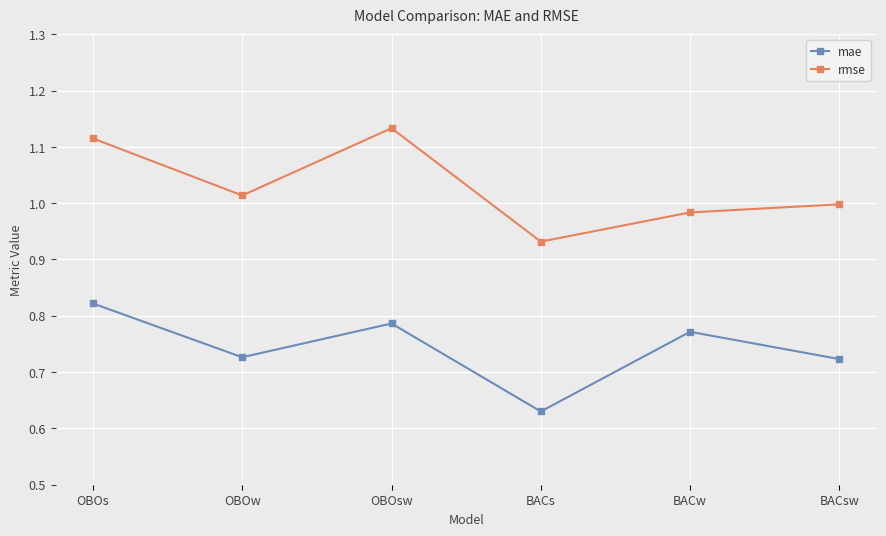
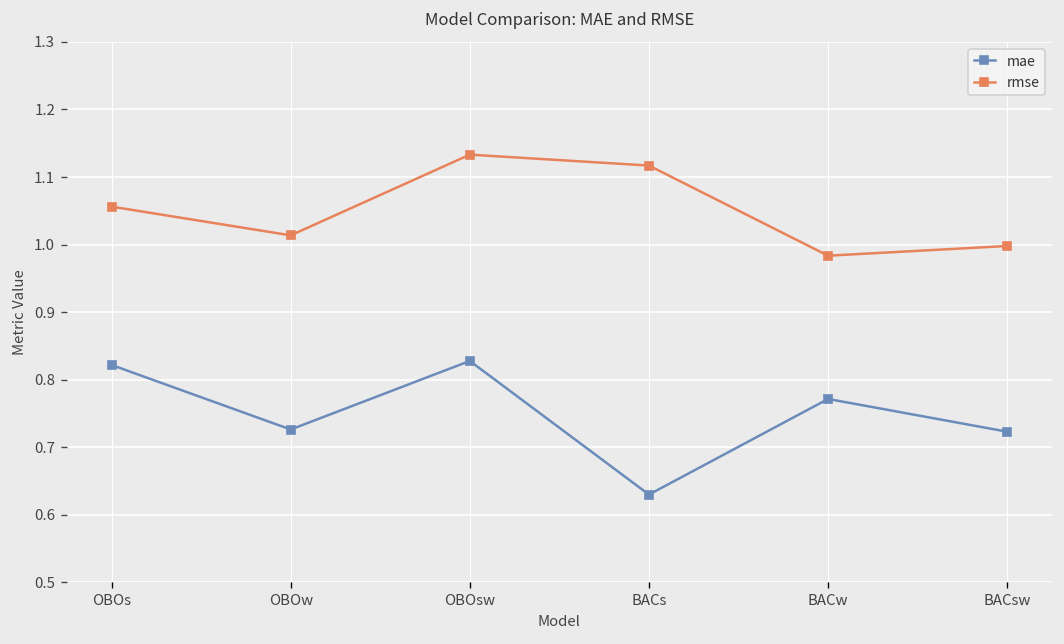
  {
    "mae": {
      "OBOs": 0.82,
      "OBOw": 0.73,
-     "OBOsw": 0.79,
+     "OBOsw": 0.83,
      "BACs": 0.63,
      "BACw": 0.77,
      "BACsw": 0.72
    },
    "rmse": {
-     "OBOs": 1.11,
+     "OBOs": 1.06,
      "OBOw": 1.01,
      "OBOsw": 1.13,
-     "BACs": 0.93,
+     "BACs": 1.12,
      "BACw": 0.98,
      "BACsw": 1.00
    }
  }
